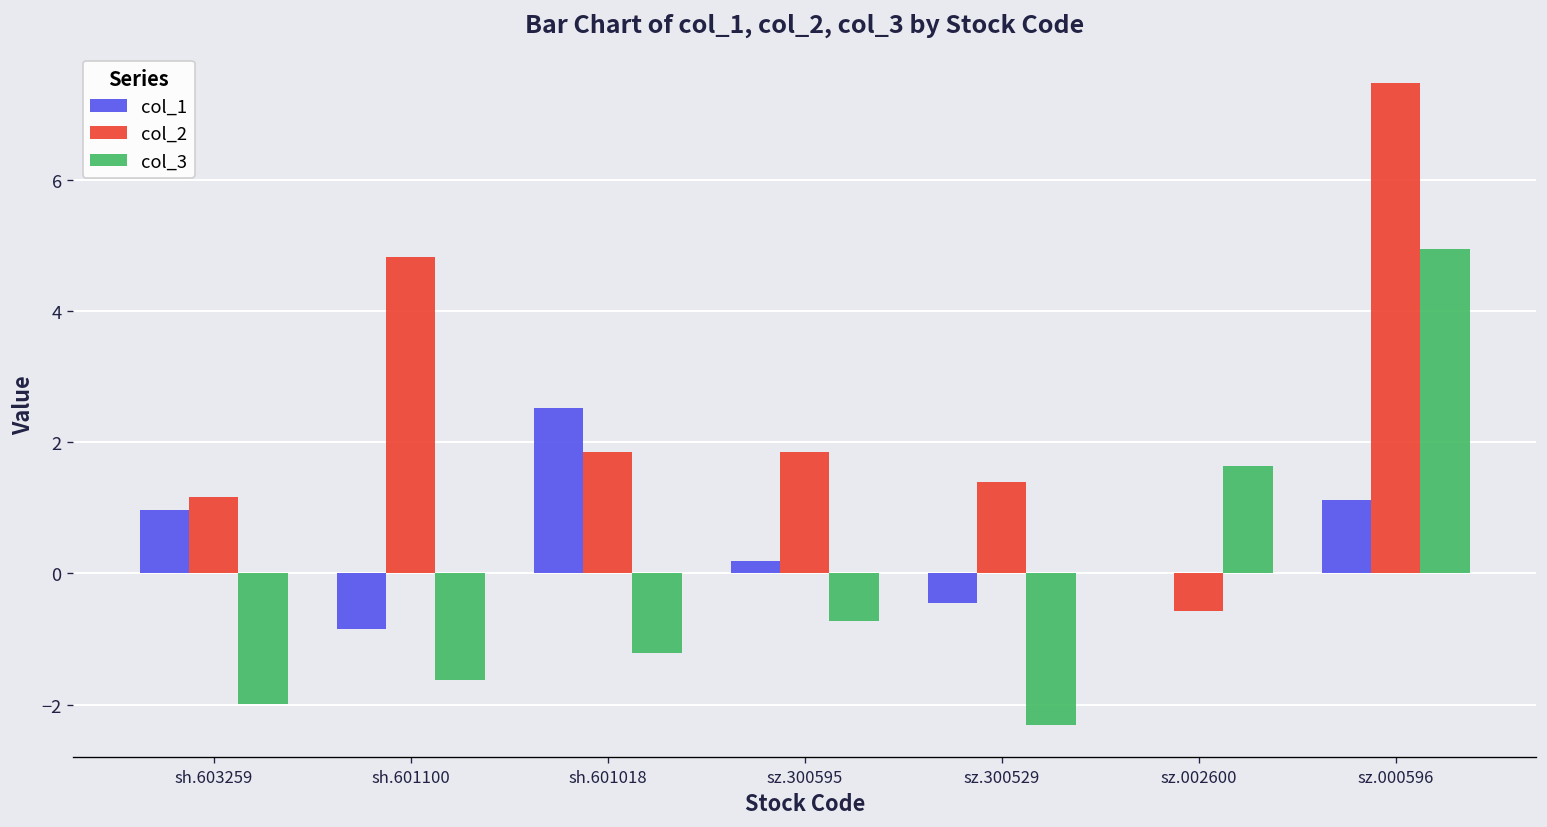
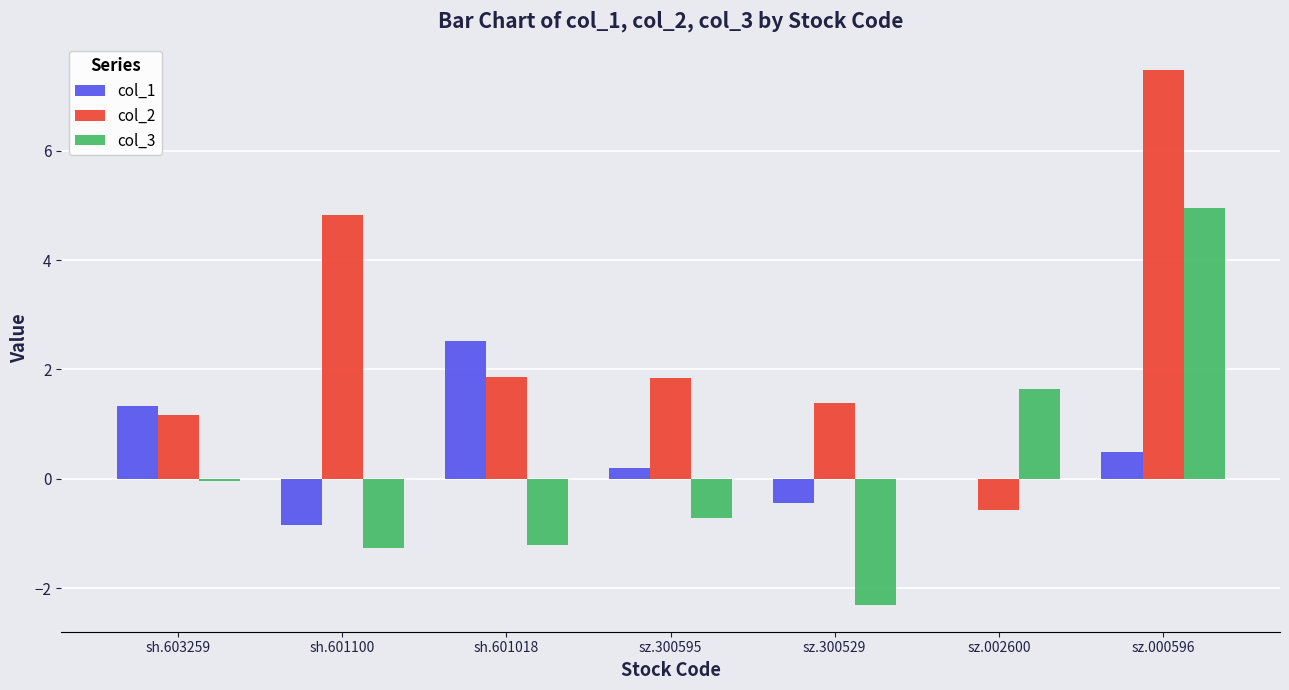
  {
    "col_1": {
-     "sh.603259": 1.0,
+     "sh.603259": 1.3,
      "sh.601100": -0.8,
      "sh.601018": 2.5,
      "sz.300595": 0.2,
      "sz.300529": -0.5,
      "sz.002600": 0.0,
-     "sz.000596": 1.1
+     "sz.000596": 0.5
    },
    "col_2": {
      "sh.603259": 1.2,
      "sh.601100": 4.8,
      "sh.601018": 1.9,
      "sz.300595": 1.8,
      "sz.300529": 1.4,
      "sz.002600": -0.6,
      "sz.000596": 7.5
    },
    "col_3": {
-     "sh.603259": -2.0,
-     "sh.601100": -1.6,
+     "sh.603259": 0.0,
+     "sh.601100": -1.3,
      "sh.601018": -1.2,
      "sz.300595": -0.7,
      "sz.300529": -2.3,
      "sz.002600": 1.6,
      "sz.000596": 4.9
    }
  }
